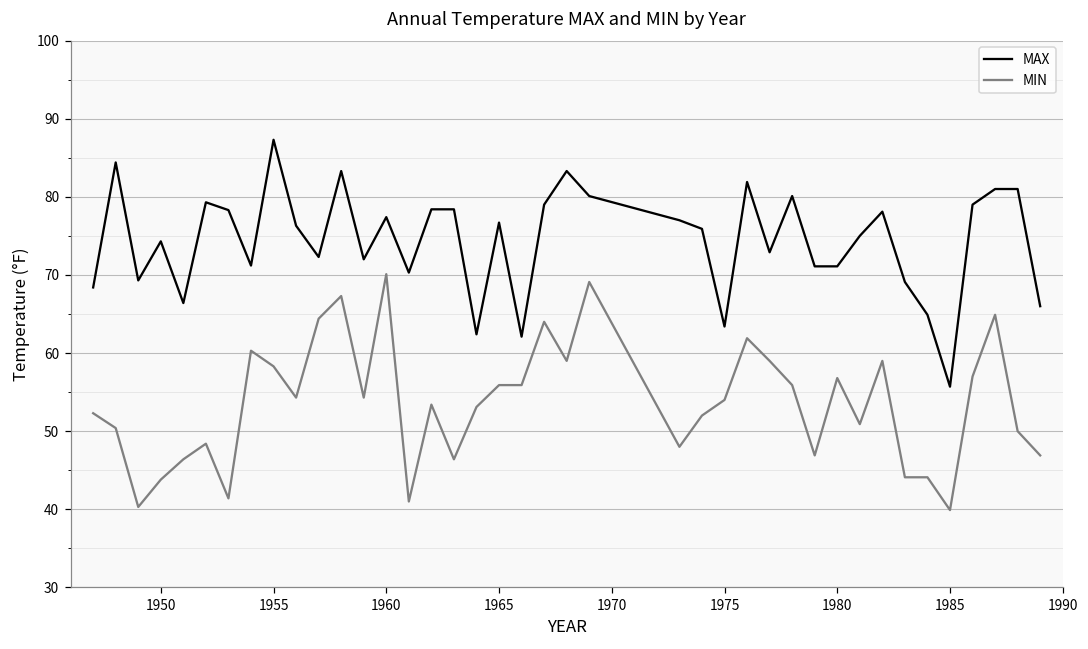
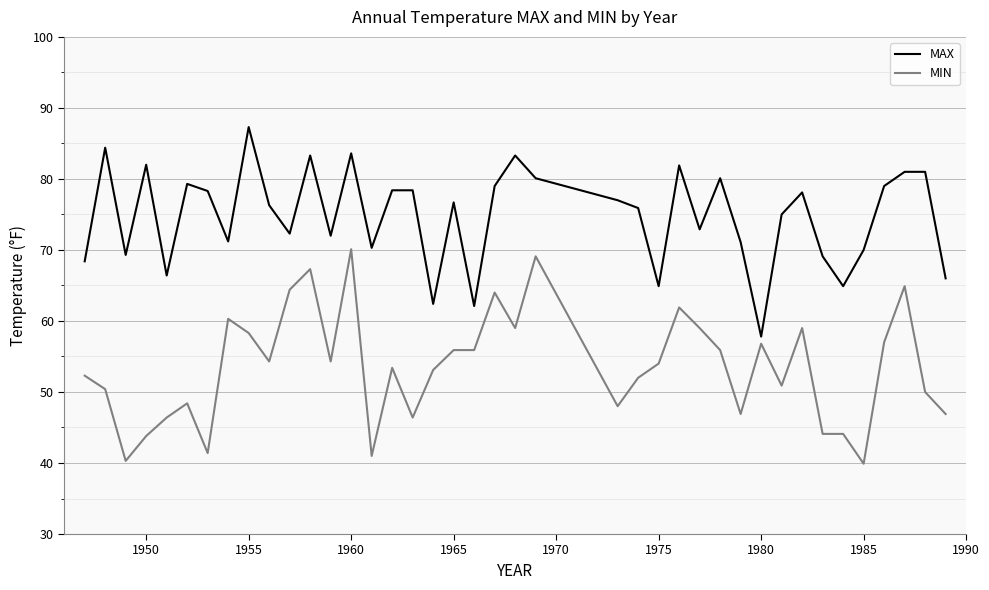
  {
    "MAX": {
-     "1950": 74,
+     "1950": 82,
      "1955": 87,
-     "1960": 77,
+     "1960": 84,
      "1965": 77,
-     "1975": 63,
-     "1980": 71,
-     "1985": 56
+     "1975": 65,
+     "1980": 58,
+     "1985": 70
    },
    "MIN": {
      "1950": 44,
      "1955": 58,
      "1960": 70,
      "1965": 56,
      "1975": 54,
      "1980": 57,
      "1985": 40
    }
  }
